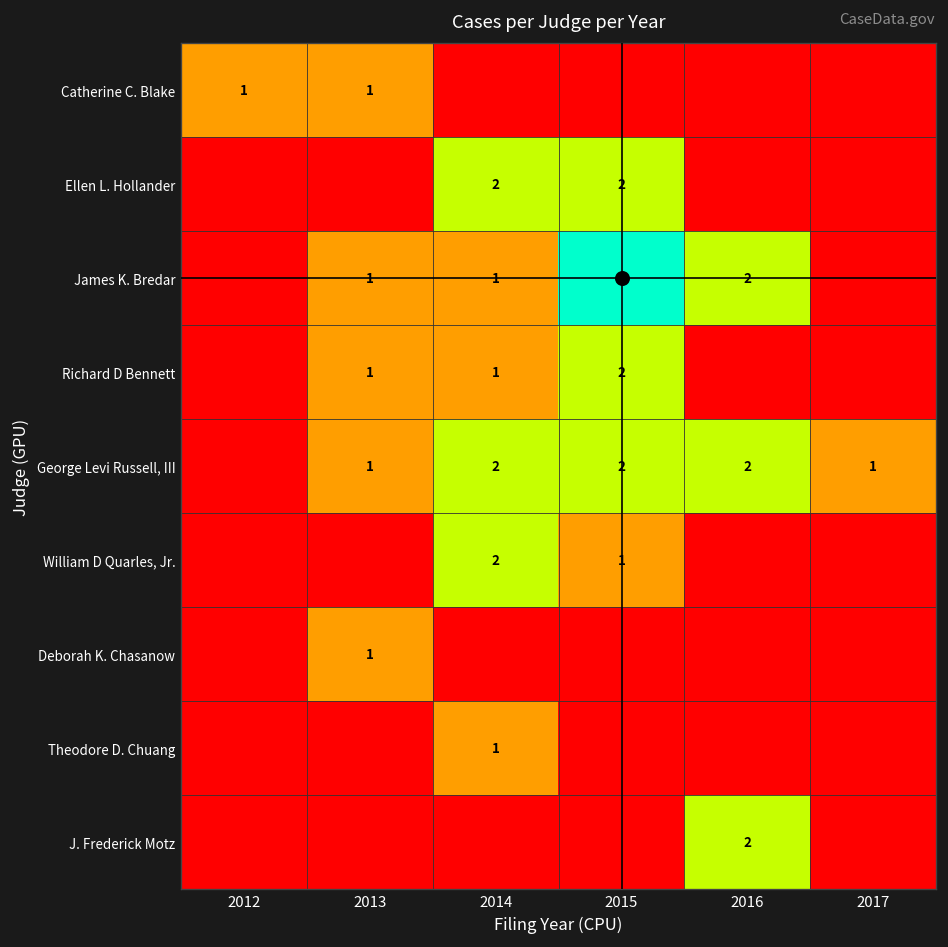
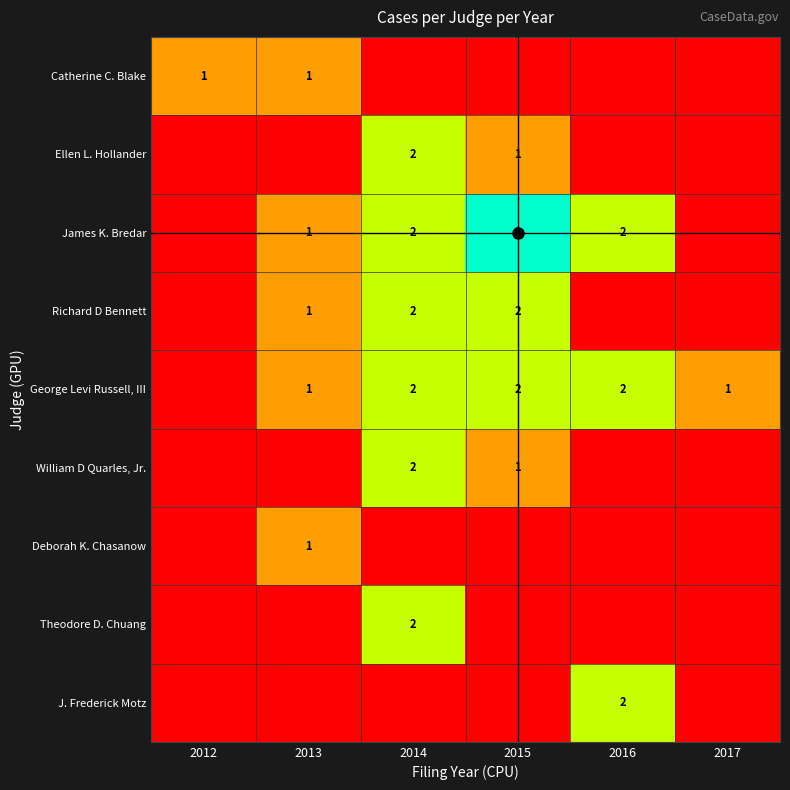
  {
    "Catherine C. Blake": {
      "2012": 1,
      "2013": 1
    },
    "Ellen L. Hollander": {
      "2014": 2,
-     "2015": 2
+     "2015": 1
    },
    "James K. Bredar": {
      "2013": 1,
-     "2014": 1,
+     "2014": 2,
      "2016": 2
    },
    "Richard D Bennett": {
      "2013": 1,
-     "2014": 1,
+     "2014": 2,
      "2015": 2
    },
    "George Levi Russell, III": {
      "2013": 1,
      "2014": 2,
      "2015": 2,
      "2016": 2,
      "2017": 1
    },
    "William D Quarles, Jr.": {
      "2014": 2,
      "2015": 1
    },
    "Deborah K. Chasanow": {
      "2013": 1
    },
    "Theodore D. Chuang": {
-     "2014": 1
+     "2014": 2
    },
    "J. Frederick Motz": {
      "2016": 2
    }
  }
